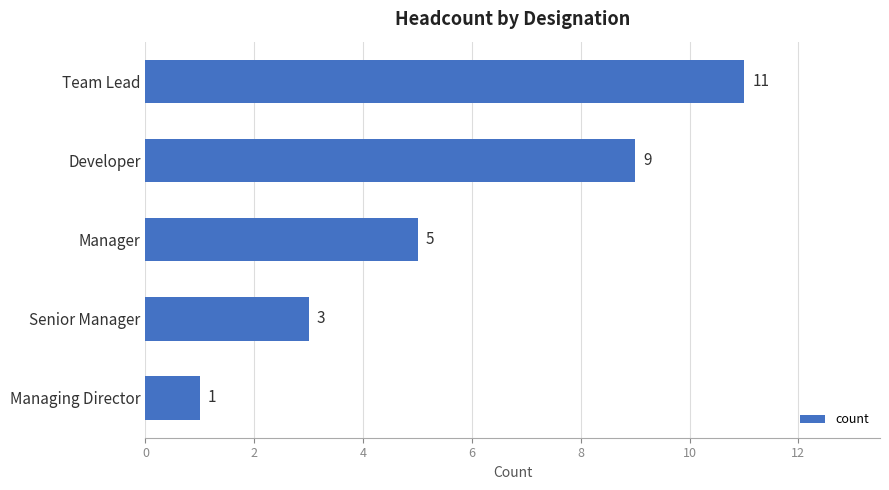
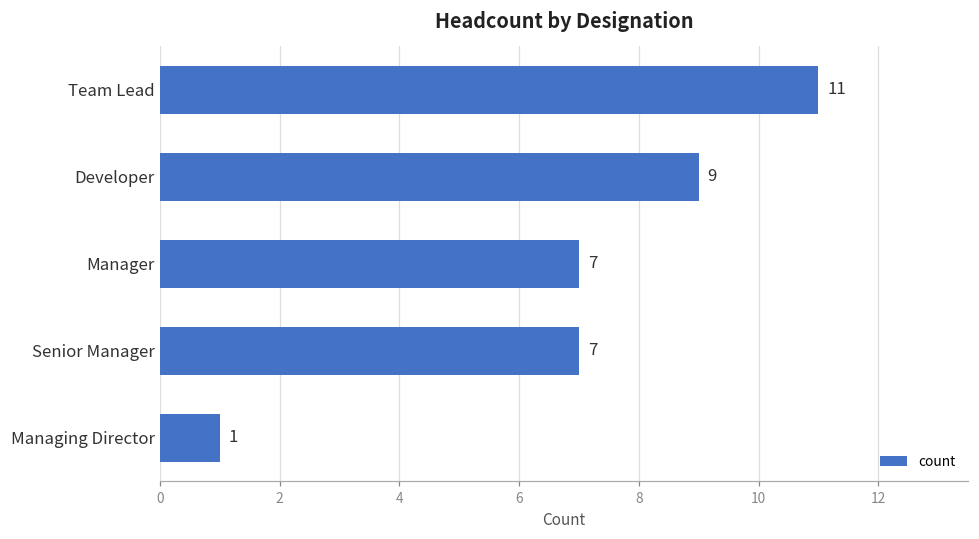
  {
    "Team Lead": 11,
    "Developer": 9,
-   "Manager": 5,
-   "Senior Manager": 3,
+   "Manager": 7,
+   "Senior Manager": 7,
    "Managing Director": 1
  }
